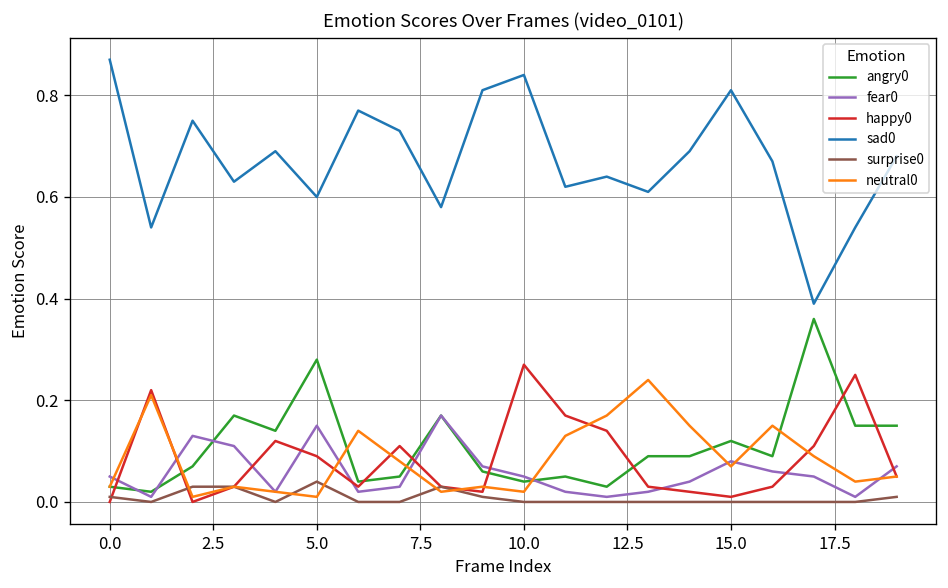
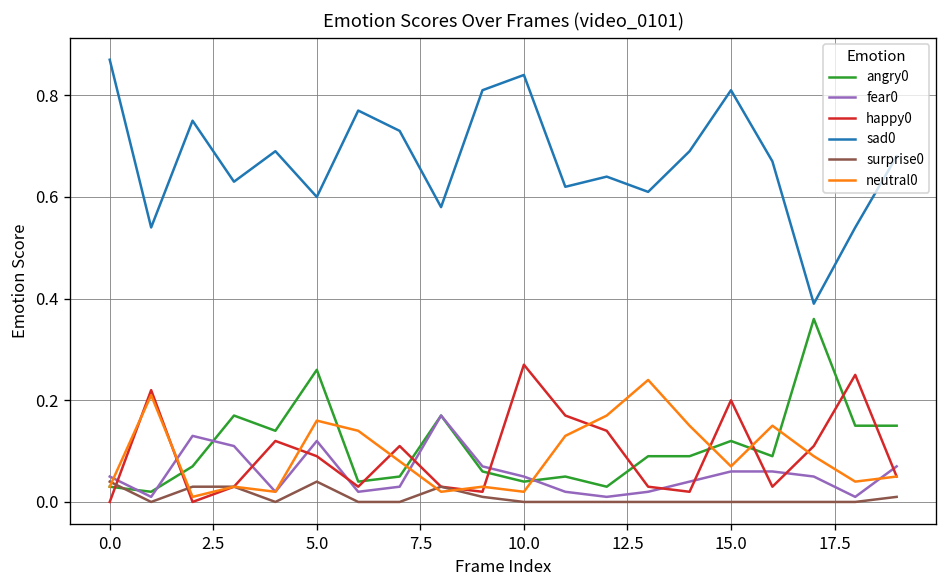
  {
    "angry0": {
-     "5.0": 0.28,
+     "5.0": 0.26,
      "10.0": 0.04,
      "15.0": 0.12
    },
    "fear0": {
      "0.0": 0.05,
-     "5.0": 0.15,
+     "5.0": 0.12,
      "10.0": 0.05,
-     "15.0": 0.08
+     "15.0": 0.06
    },
    "happy0": {
      "0.0": 0.00,
      "5.0": 0.09,
      "10.0": 0.27,
-     "15.0": 0.01
+     "15.0": 0.20
    },
    "sad0": {
      "0.0": 0.87,
      "5.0": 0.60,
      "10.0": 0.84,
      "15.0": 0.81
    },
    "surprise0": {
-     "0.0": 0.01,
+     "0.0": 0.04,
      "5.0": 0.04,
      "10.0": 0.00,
      "15.0": 0.00
    },
    "neutral0": {
-     "5.0": 0.01,
+     "5.0": 0.16,
      "10.0": 0.02,
      "15.0": 0.07
    }
  }
